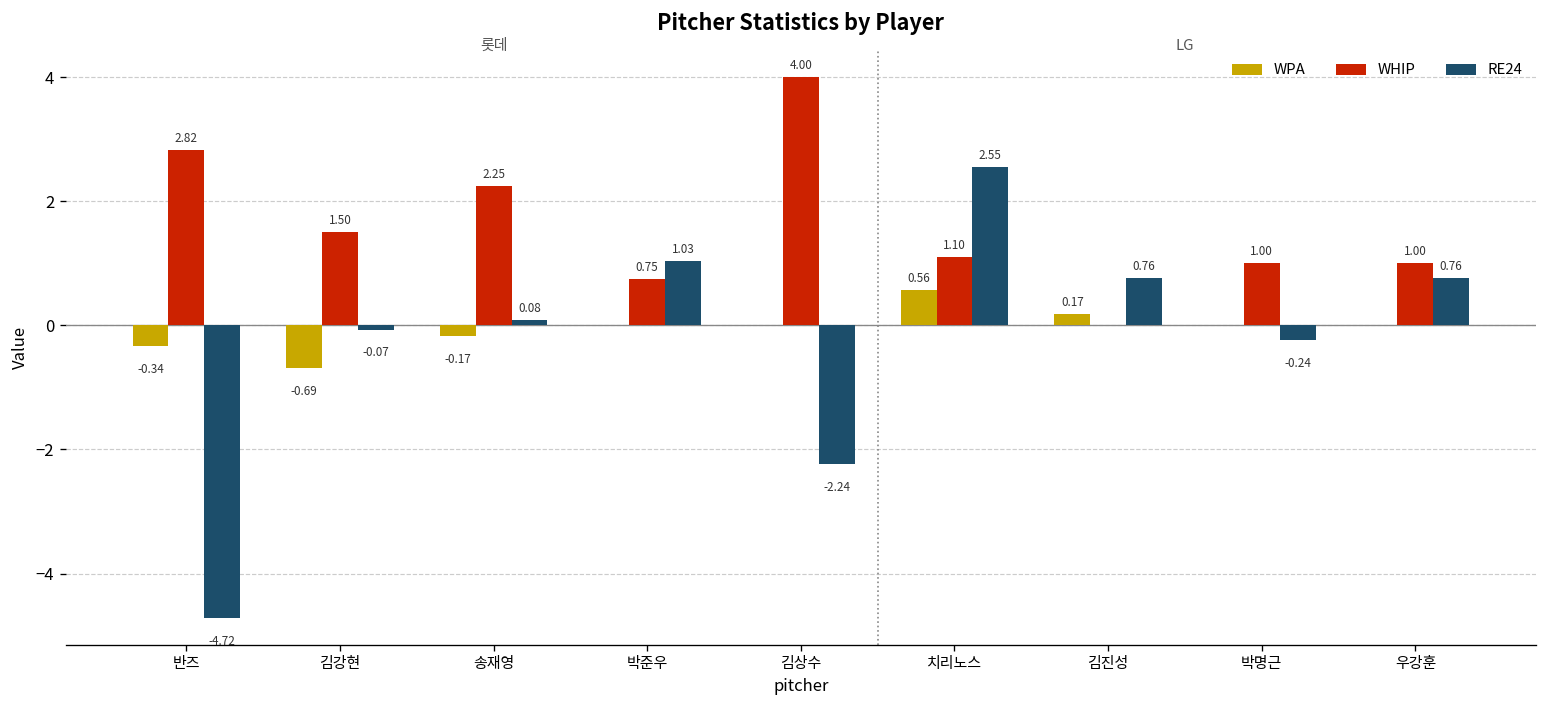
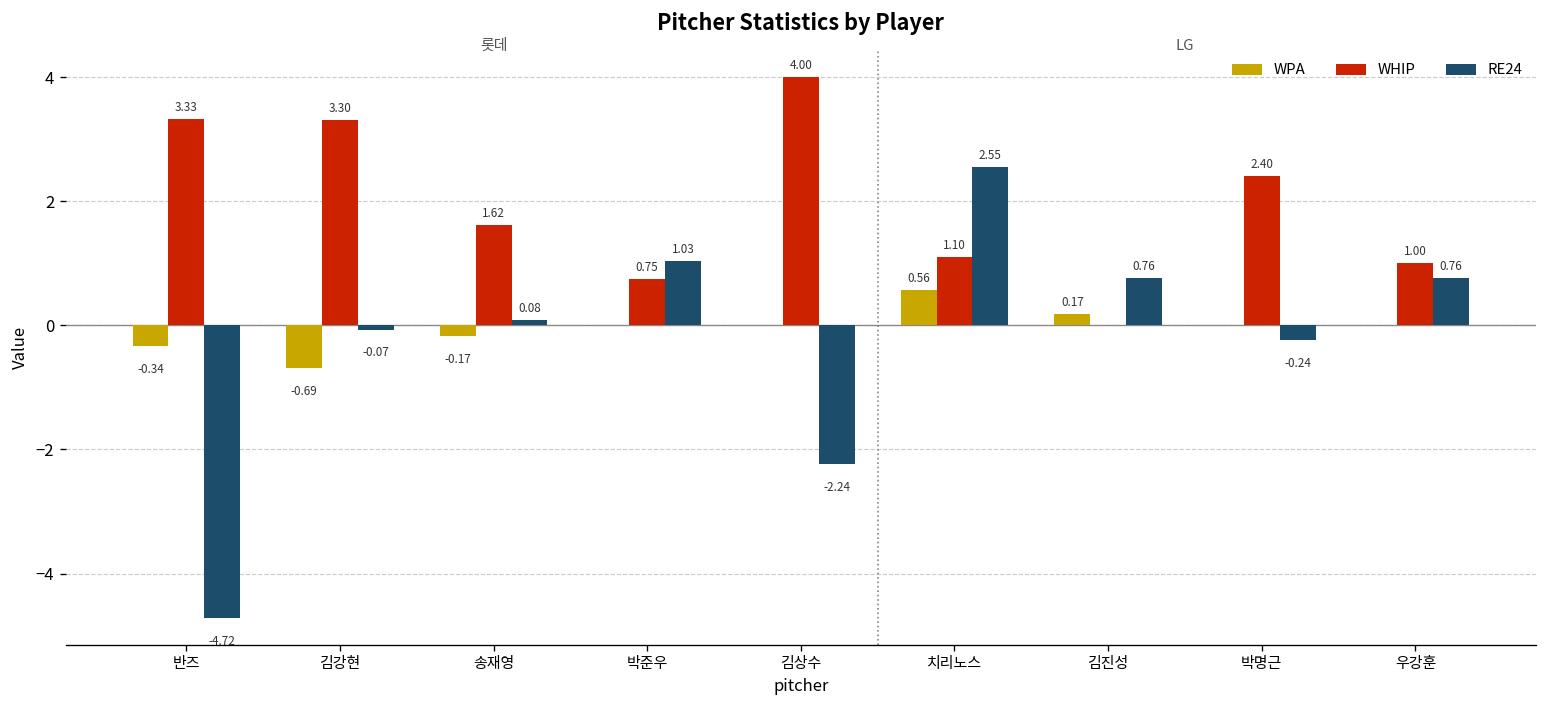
  {
    "WPA": {
      "반즈": -0.34,
      "김강현": -0.69,
      "송재영": -0.17,
      "치리노스": 0.56,
      "김진성": 0.17
    },
    "WHIP": {
-     "반즈": 2.82,
-     "김강현": 1.50,
-     "송재영": 2.25,
+     "반즈": 3.33,
+     "김강현": 3.30,
+     "송재영": 1.62,
      "박준우": 0.75,
      "김상수": 4.00,
      "치리노스": 1.10,
-     "박명근": 1.00,
+     "박명근": 2.40,
      "우강훈": 1.00
    },
    "RE24": {
      "반즈": -4.72,
      "김강현": -0.07,
      "송재영": 0.08,
      "박준우": 1.03,
      "김상수": -2.24,
      "치리노스": 2.55,
      "김진성": 0.76,
      "박명근": -0.24,
      "우강훈": 0.76
    }
  }
